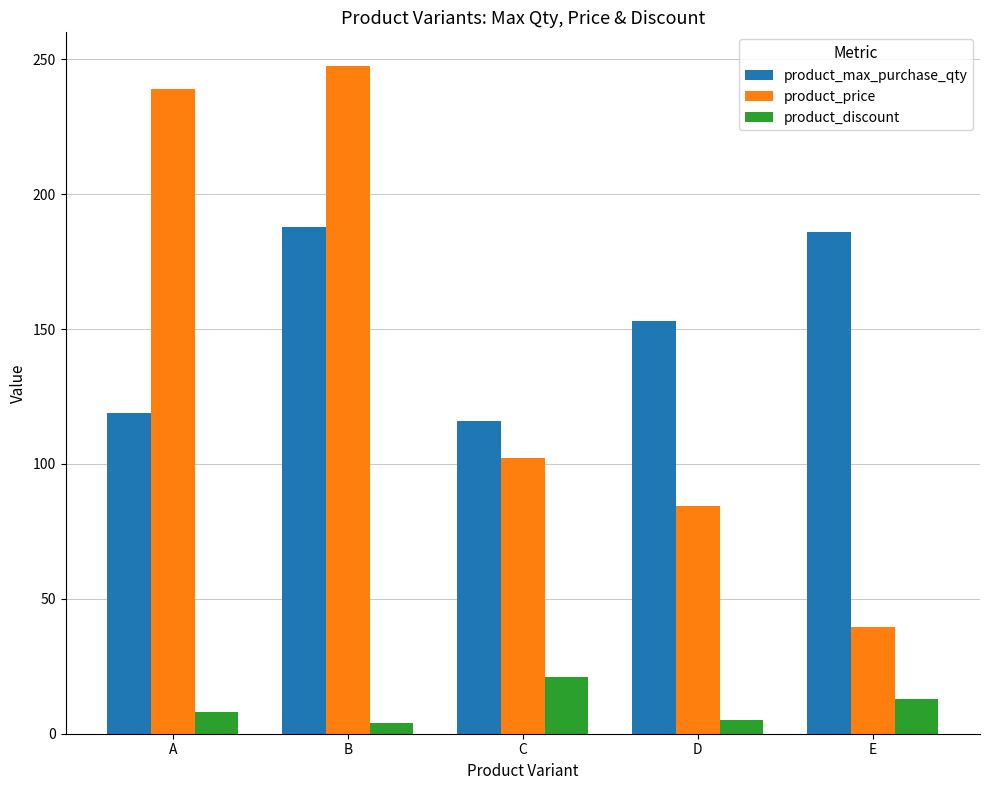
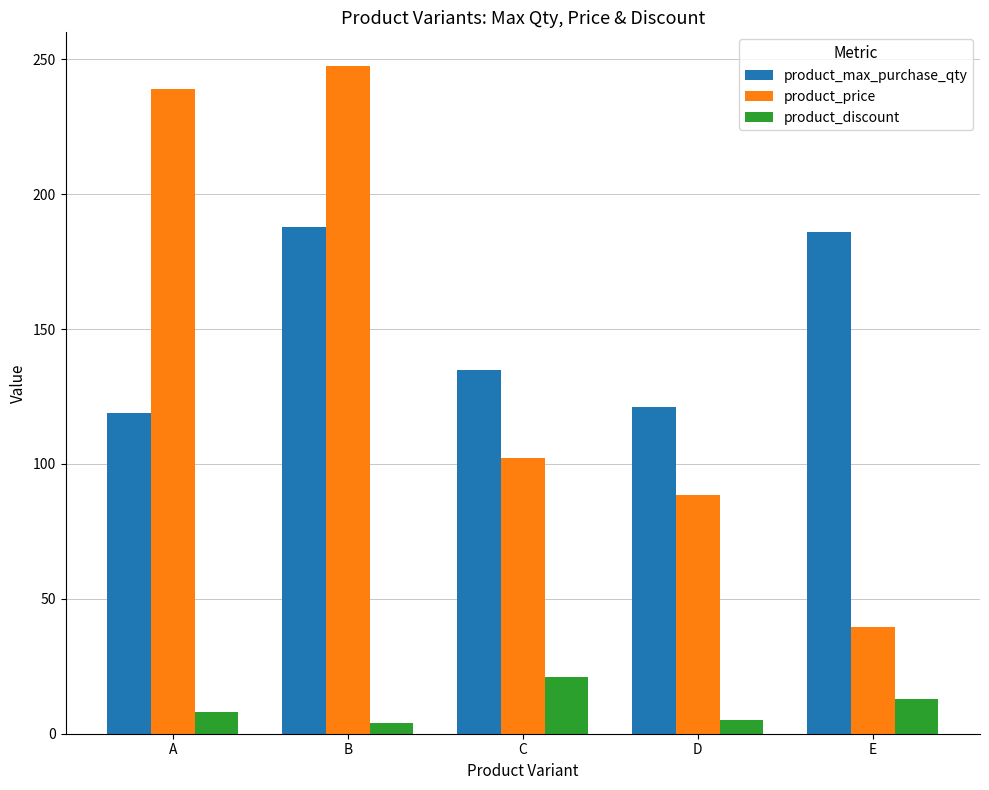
  {
    "product_max_purchase_qty": {
      "A": 119,
      "B": 188,
-     "C": 116,
-     "D": 153,
+     "C": 135,
+     "D": 121,
      "E": 186
    },
    "product_price": {
      "A": 239,
      "B": 248,
      "C": 102,
-     "D": 84,
+     "D": 88,
      "E": 40
    },
    "product_discount": {
      "A": 8,
      "B": 4,
      "C": 21,
      "D": 5,
      "E": 13
    }
  }
